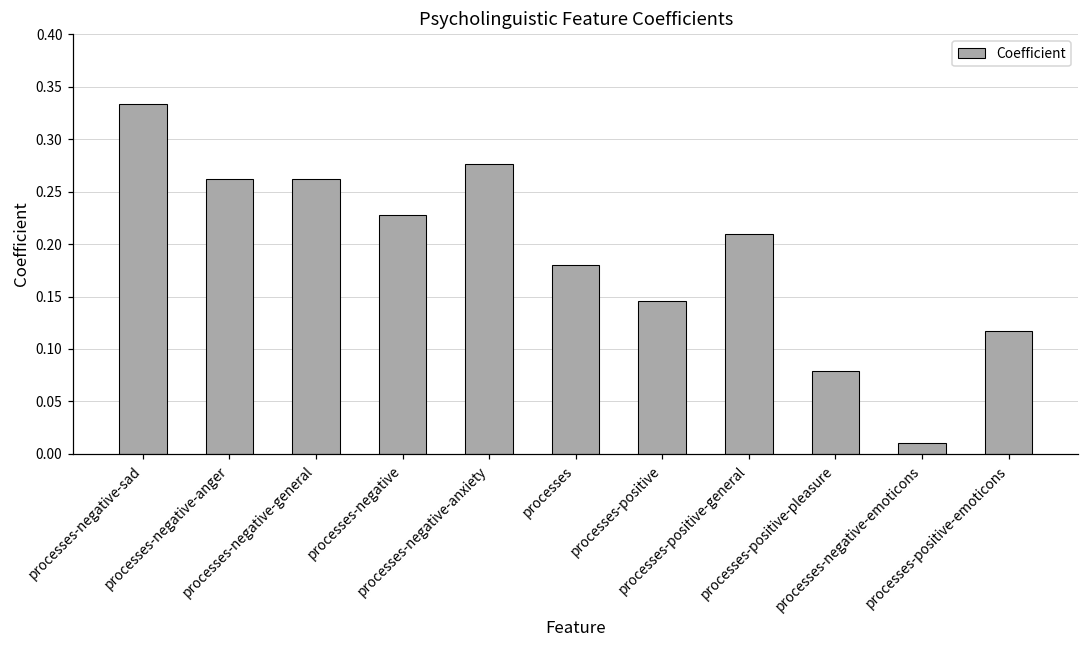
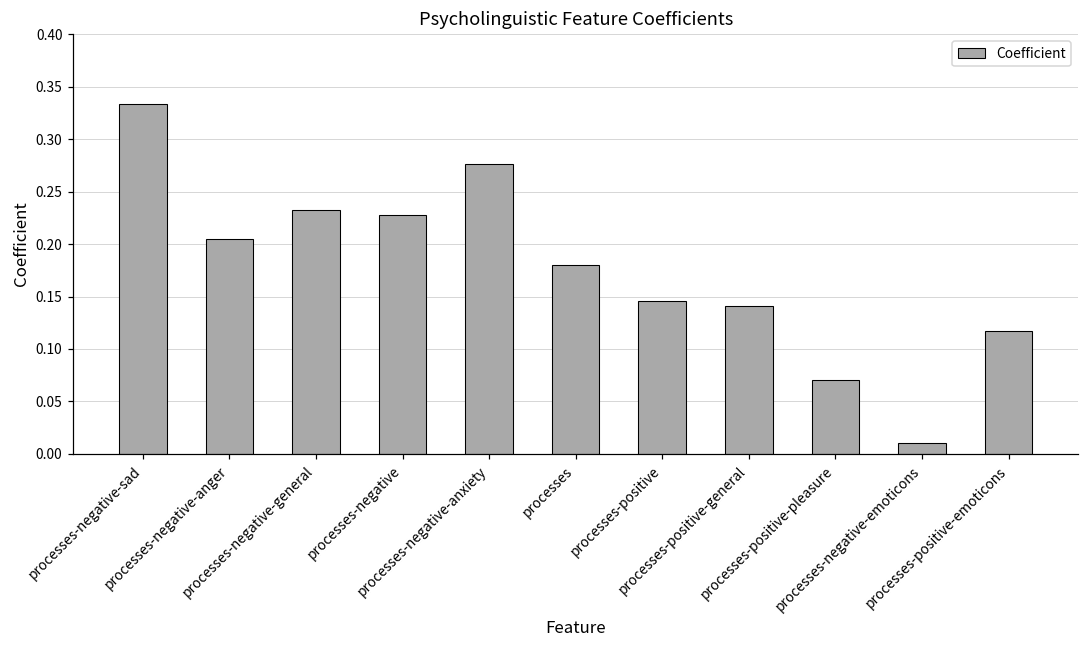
  {
    "processes-negative-sad": 0.33,
-   "processes-negative-anger": 0.26,
-   "processes-negative-general": 0.26,
+   "processes-negative-anger": 0.20,
+   "processes-negative-general": 0.23,
    "processes-negative": 0.23,
    "processes-negative-anxiety": 0.28,
    "processes": 0.18,
    "processes-positive": 0.15,
-   "processes-positive-general": 0.21,
-   "processes-positive-pleasure": 0.08,
+   "processes-positive-general": 0.14,
+   "processes-positive-pleasure": 0.07,
    "processes-negative-emoticons": 0.01,
    "processes-positive-emoticons": 0.12
  }
